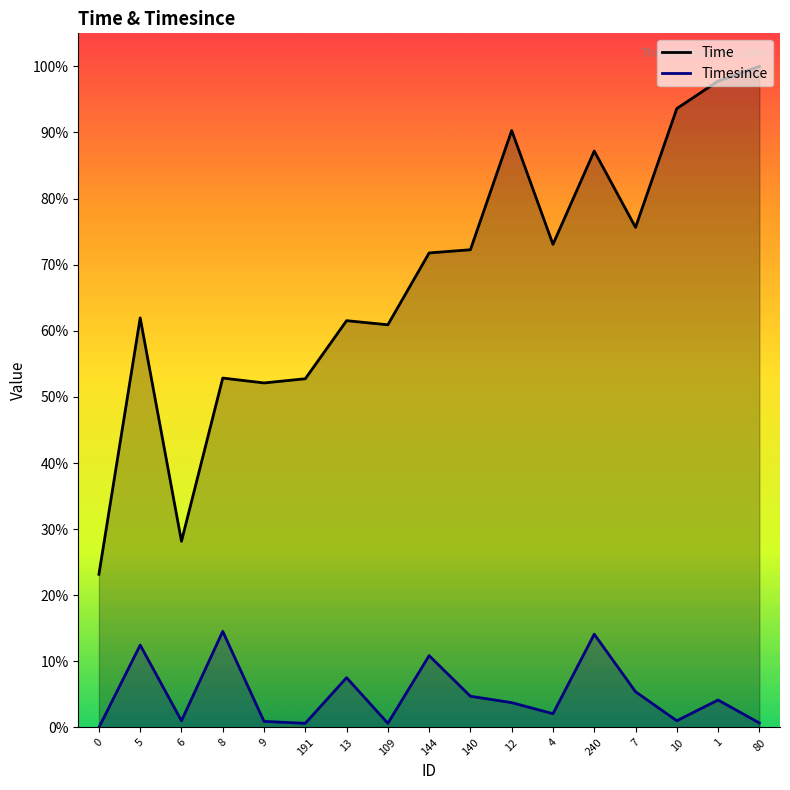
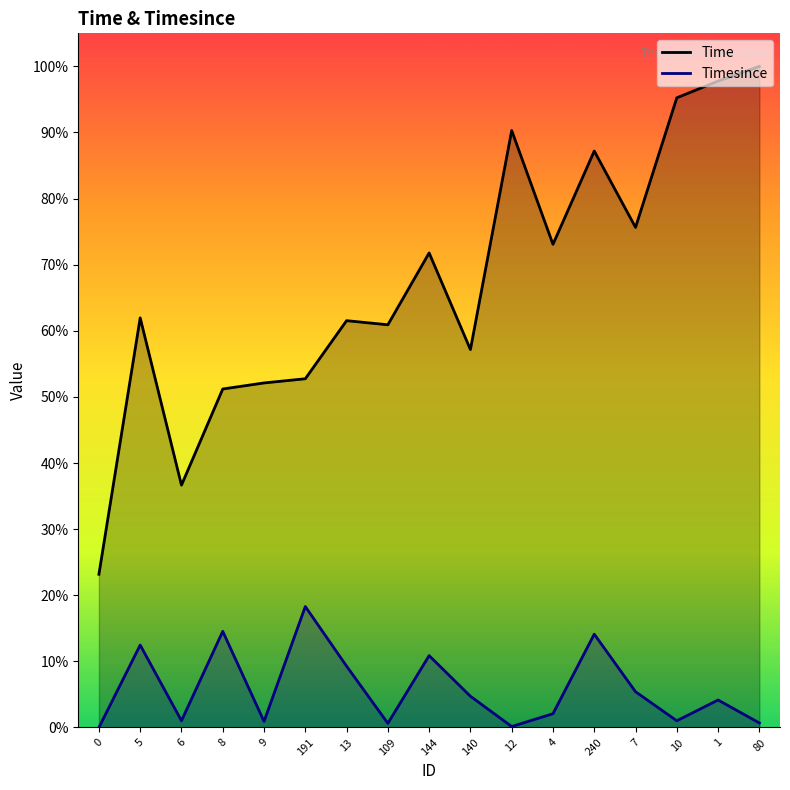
  {
    "Time": {
      "0": "23%",
      "5": "62%",
-     "6": "28%",
-     "8": "53%",
+     "6": "37%",
+     "8": "51%",
      "9": "52%",
      "191": "53%",
      "13": "62%",
      "109": "61%",
      "144": "72%",
-     "140": "72%",
+     "140": "57%",
      "12": "90%",
      "4": "73%",
      "240": "87%",
      "7": "76%",
-     "10": "94%"
+     "10": "95%"
    },
    "Timesince": {
      "0": "0%",
      "5": "12%",
      "6": "1%",
      "8": "15%",
      "9": "1%",
-     "191": "1%",
-     "13": "8%",
+     "191": "18%",
+     "13": "9%",
      "109": "1%",
      "144": "11%",
      "140": "5%",
-     "12": "4%",
+     "12": "0%",
      "4": "2%",
      "240": "14%",
      "7": "5%",
      "10": "1%",
      "1": "4%",
      "80": "1%"
    }
  }
